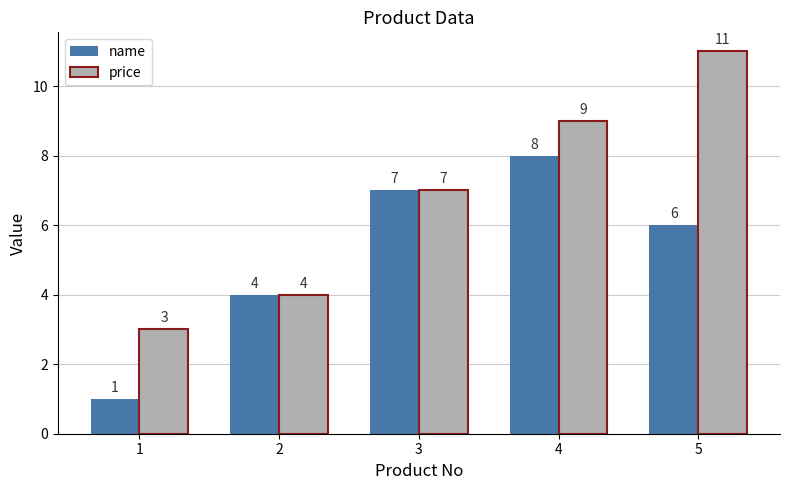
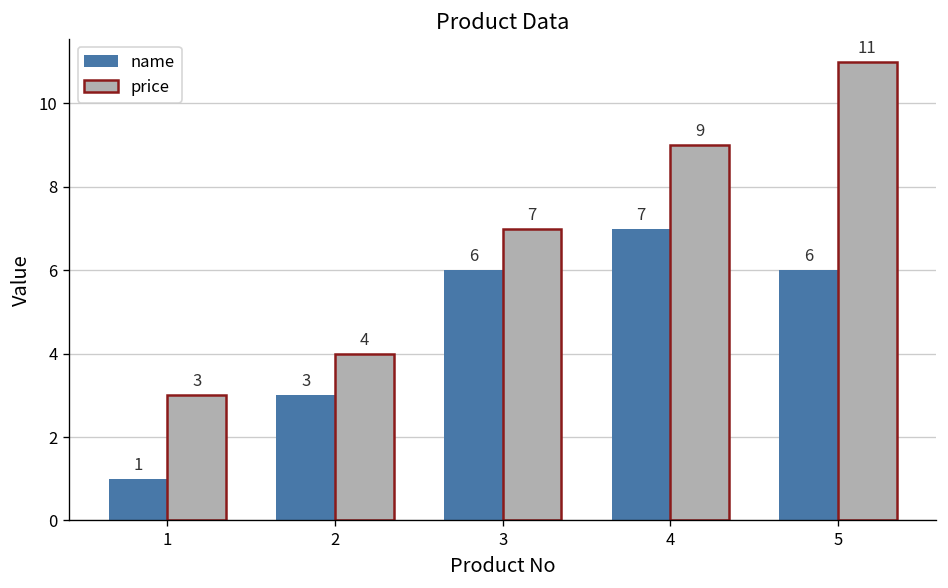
  {
    "name": {
      "1": 1,
-     "2": 4,
-     "3": 7,
-     "4": 8,
+     "2": 3,
+     "3": 6,
+     "4": 7,
      "5": 6
    },
    "price": {
      "1": 3,
      "2": 4,
      "3": 7,
      "4": 9,
      "5": 11
    }
  }
